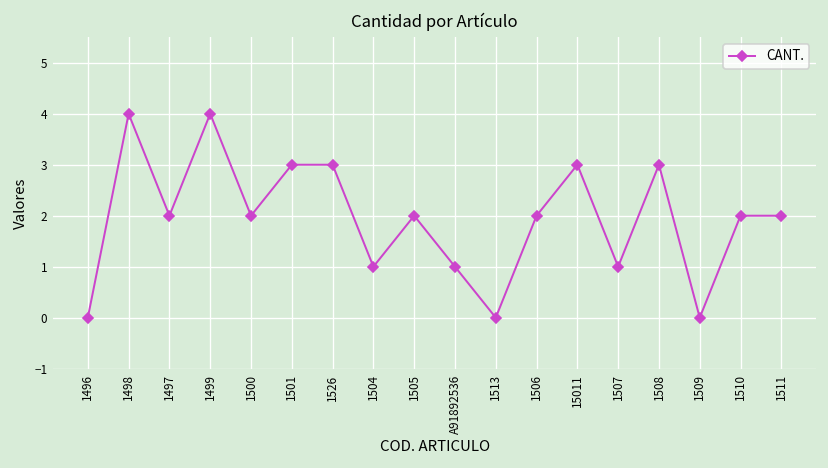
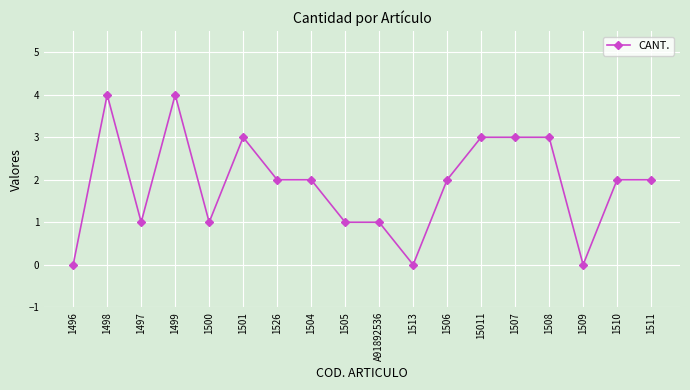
  {
    "1496": 0,
    "1498": 4,
-   "1497": 2,
+   "1497": 1,
    "1499": 4,
-   "1500": 2,
+   "1500": 1,
    "1501": 3,
-   "1526": 3,
-   "1504": 1,
-   "1505": 2,
+   "1526": 2,
+   "1504": 2,
+   "1505": 1,
    "A91892536": 1,
    "1513": 0,
    "1506": 2,
    "15011": 3,
-   "1507": 1,
+   "1507": 3,
    "1508": 3,
    "1509": 0,
    "1510": 2,
    "1511": 2
  }
